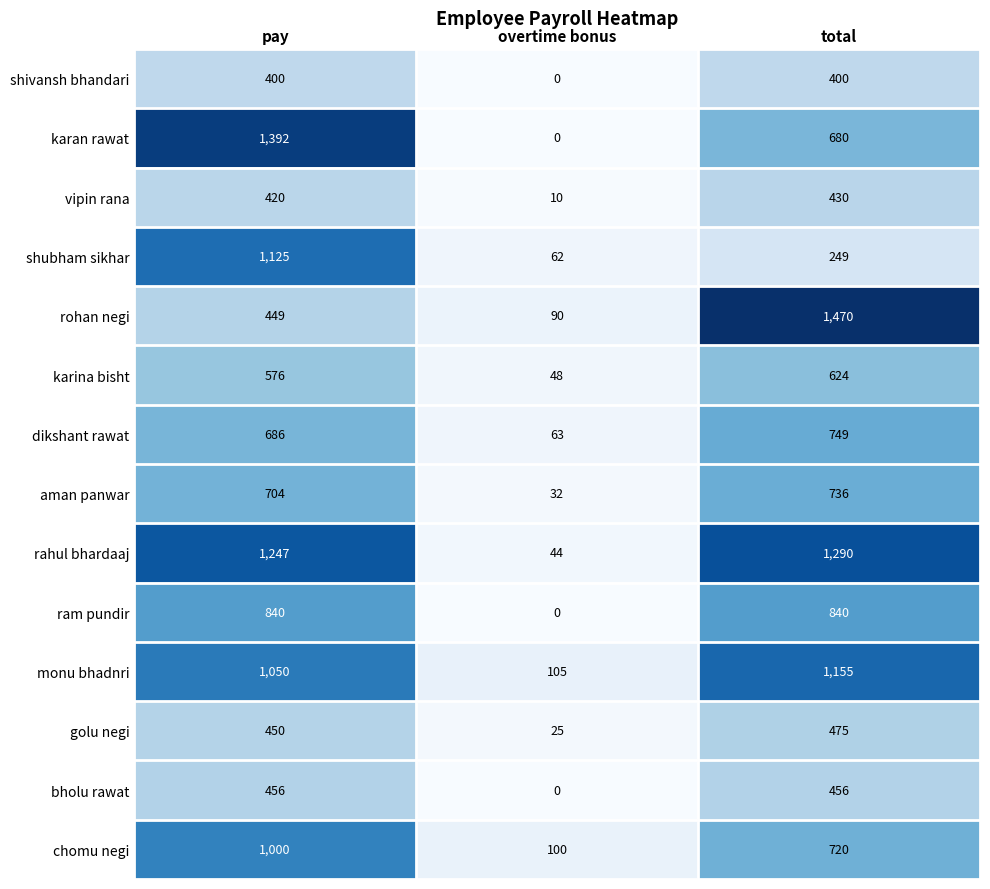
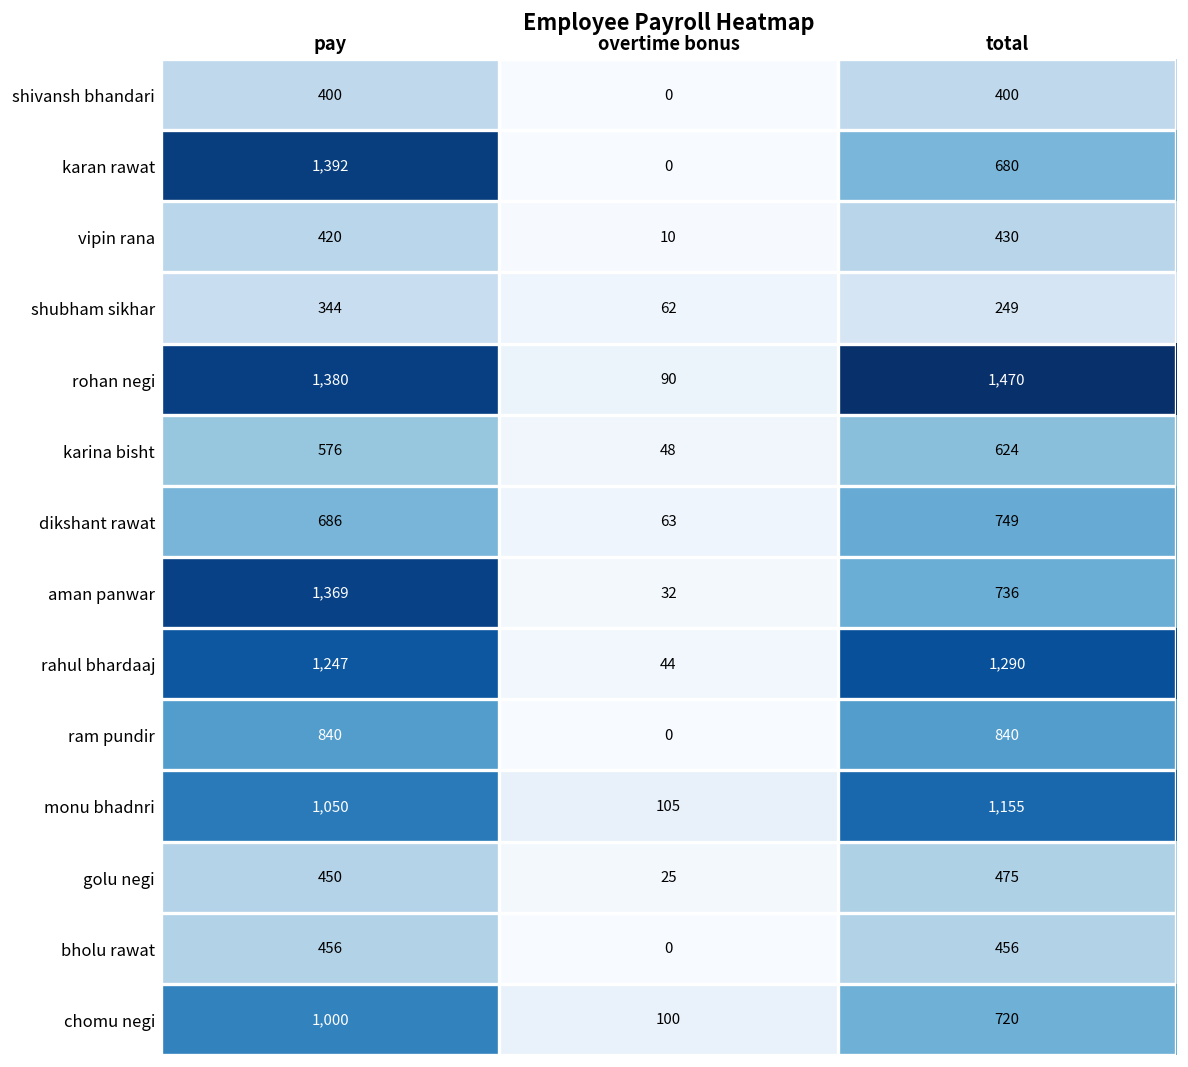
  {
    "shivansh bhandari": {
      "pay": "400",
      "overtime bonus": "0",
      "total": "400"
    },
    "karan rawat": {
      "pay": "1,392",
      "overtime bonus": "0",
      "total": "680"
    },
    "vipin rana": {
      "pay": "420",
      "overtime bonus": "10",
      "total": "430"
    },
    "shubham sikhar": {
-     "pay": "1,125",
+     "pay": "344",
      "overtime bonus": "62",
      "total": "249"
    },
    "rohan negi": {
-     "pay": "449",
+     "pay": "1,380",
      "overtime bonus": "90",
      "total": "1,470"
    },
    "karina bisht": {
      "pay": "576",
      "overtime bonus": "48",
      "total": "624"
    },
    "dikshant rawat": {
      "pay": "686",
      "overtime bonus": "63",
      "total": "749"
    },
    "aman panwar": {
-     "pay": "704",
+     "pay": "1,369",
      "overtime bonus": "32",
      "total": "736"
    },
    "rahul bhardaaj": {
      "pay": "1,247",
      "overtime bonus": "44",
      "total": "1,290"
    },
    "ram pundir": {
      "pay": "840",
      "overtime bonus": "0",
      "total": "840"
    },
    "monu bhadnri": {
      "pay": "1,050",
      "overtime bonus": "105",
      "total": "1,155"
    },
    "golu negi": {
      "pay": "450",
      "overtime bonus": "25",
      "total": "475"
    },
    "bholu rawat": {
      "pay": "456",
      "overtime bonus": "0",
      "total": "456"
    },
    "chomu negi": {
      "pay": "1,000",
      "overtime bonus": "100",
      "total": "720"
    }
  }
